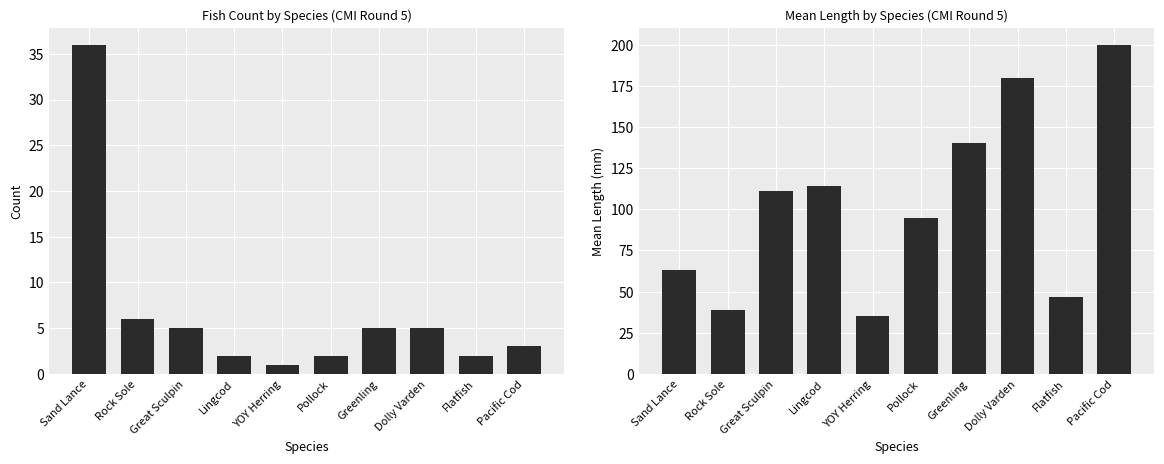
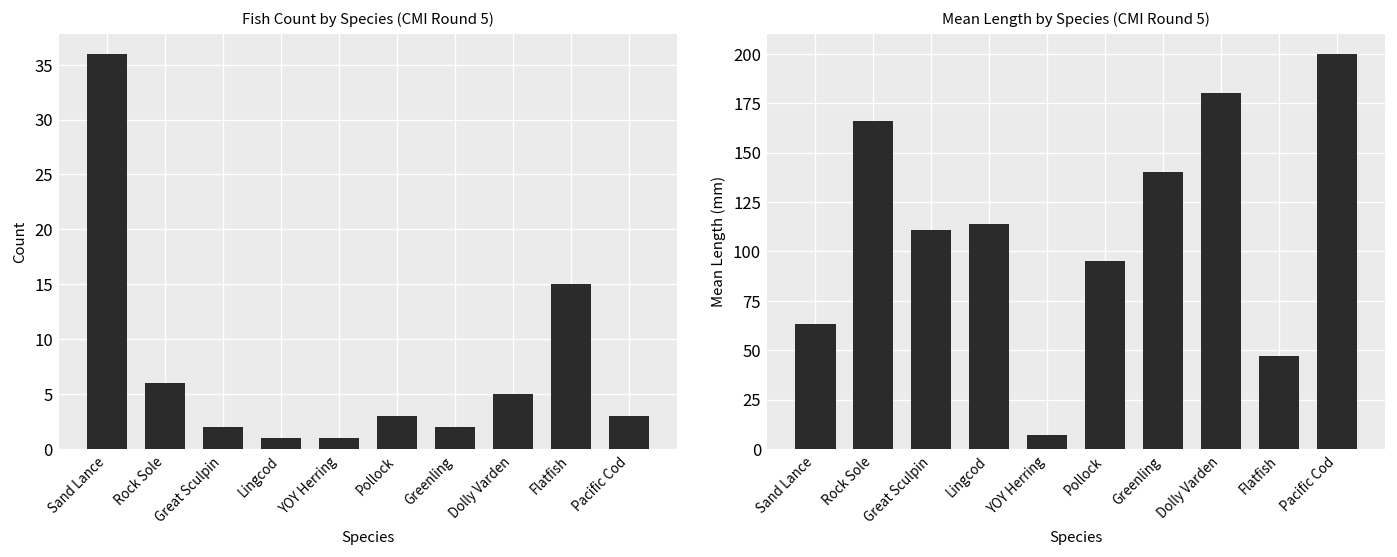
  {
    "Fish Count by Species (CMI Round 5)": {
      "Sand Lance": 36,
      "Rock Sole": 6,
-     "Great Sculpin": 5,
-     "Lingcod": 2,
+     "Great Sculpin": 2,
+     "Lingcod": 1,
      "YOY Herring": 1,
-     "Pollock": 2,
-     "Greenling": 5,
+     "Pollock": 3,
+     "Greenling": 2,
      "Dolly Varden": 5,
-     "Flatfish": 2,
+     "Flatfish": 15,
      "Pacific Cod": 3
    },
    "Mean Length by Species (CMI Round 5)": {
      "Sand Lance": 63,
-     "Rock Sole": 39,
+     "Rock Sole": 166,
      "Great Sculpin": 111,
      "Lingcod": 114,
-     "YOY Herring": 35,
+     "YOY Herring": 7,
      "Pollock": 95,
      "Greenling": 140,
      "Dolly Varden": 180,
      "Flatfish": 47,
      "Pacific Cod": 200
    }
  }
